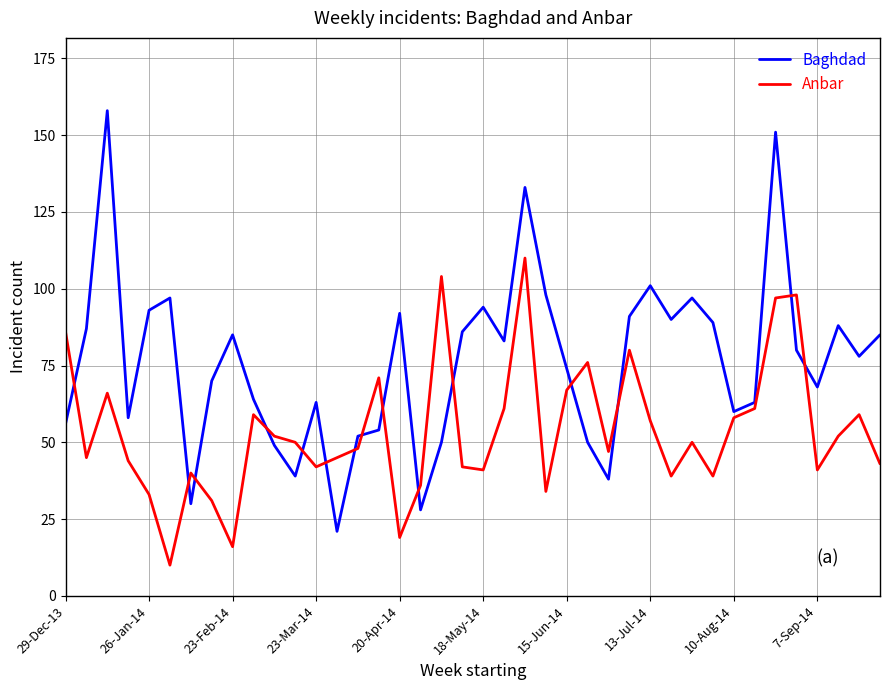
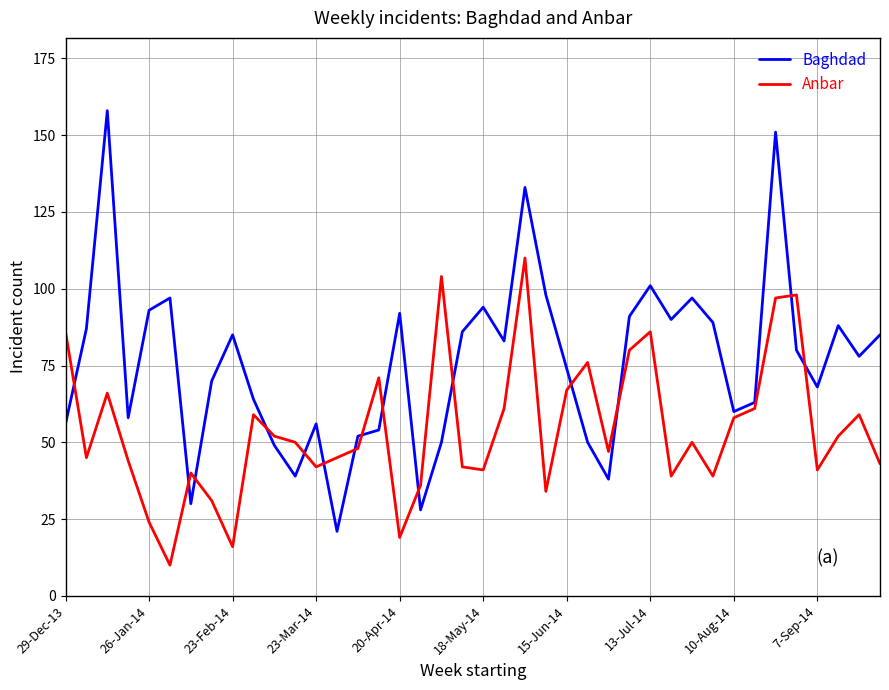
  {
    "Baghdad": {
      "29-Dec-13": 56,
      "26-Jan-14": 93,
      "23-Feb-14": 85,
-     "23-Mar-14": 63,
+     "23-Mar-14": 56,
      "20-Apr-14": 92,
      "18-May-14": 94,
      "15-Jun-14": 74,
      "13-Jul-14": 101,
      "10-Aug-14": 60,
      "7-Sep-14": 68
    },
    "Anbar": {
      "29-Dec-13": 86,
-     "26-Jan-14": 33,
+     "26-Jan-14": 24,
      "23-Feb-14": 16,
      "23-Mar-14": 42,
      "20-Apr-14": 19,
      "18-May-14": 41,
      "15-Jun-14": 67,
-     "13-Jul-14": 57,
+     "13-Jul-14": 86,
      "10-Aug-14": 58,
      "7-Sep-14": 41
    }
  }
